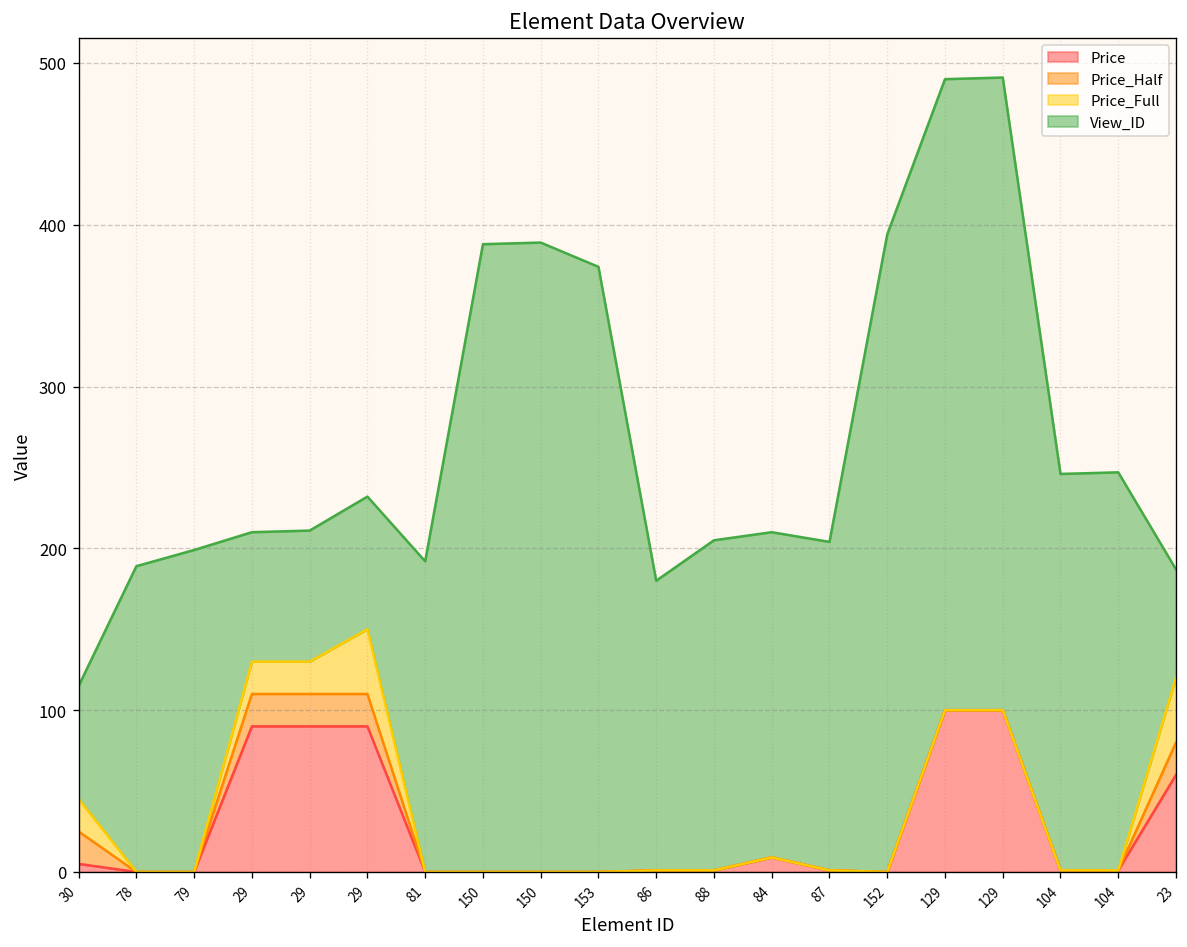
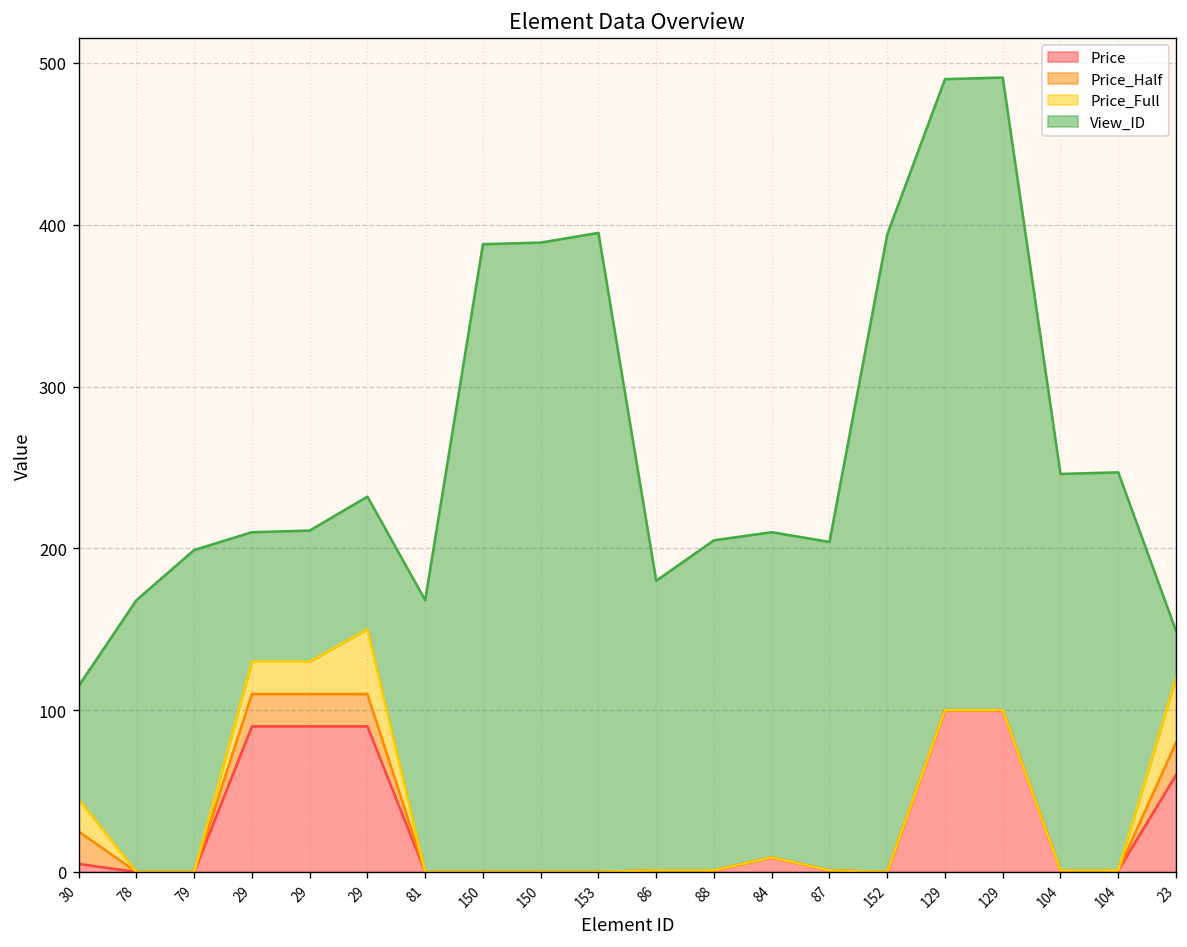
  {
    "Price": {
      "30": 5,
      "23": 60
    },
    "View_ID": {
      "30": 70,
-     "78": 189,
+     "78": 168,
      "79": 199,
-     "81": 192,
-     "153": 374,
+     "81": 168,
+     "153": 395,
      "86": 179,
      "88": 204,
      "84": 201,
      "87": 203,
      "152": 394,
-     "23": 67
+     "23": 29
    }
  }
